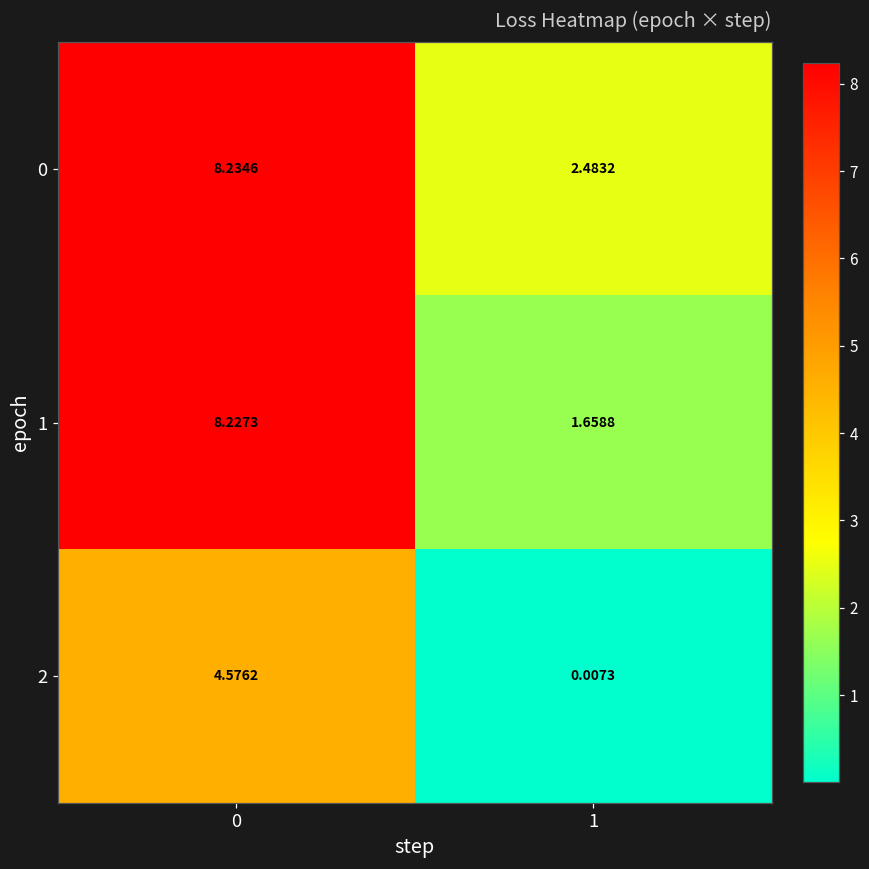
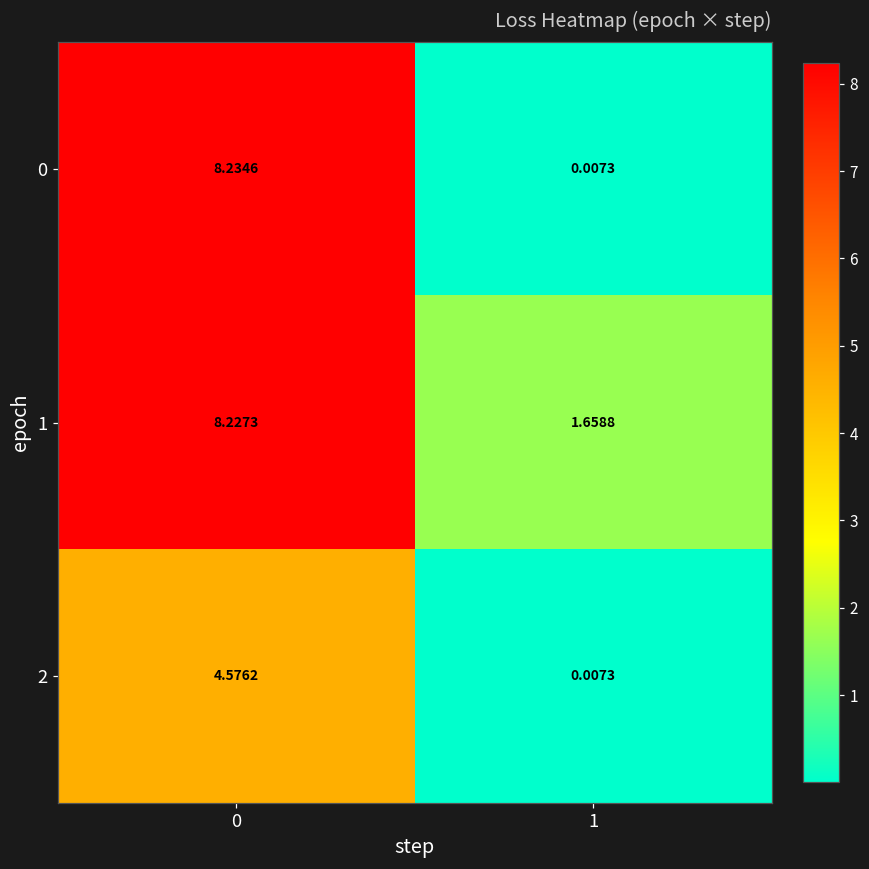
  {
    "0": {
      "0": 8.2346,
-     "1": 2.4832
+     "1": 0.0073
    },
    "1": {
      "0": 8.2273,
      "1": 1.6588
    },
    "2": {
      "0": 4.5762,
      "1": 0.0073
    }
  }
